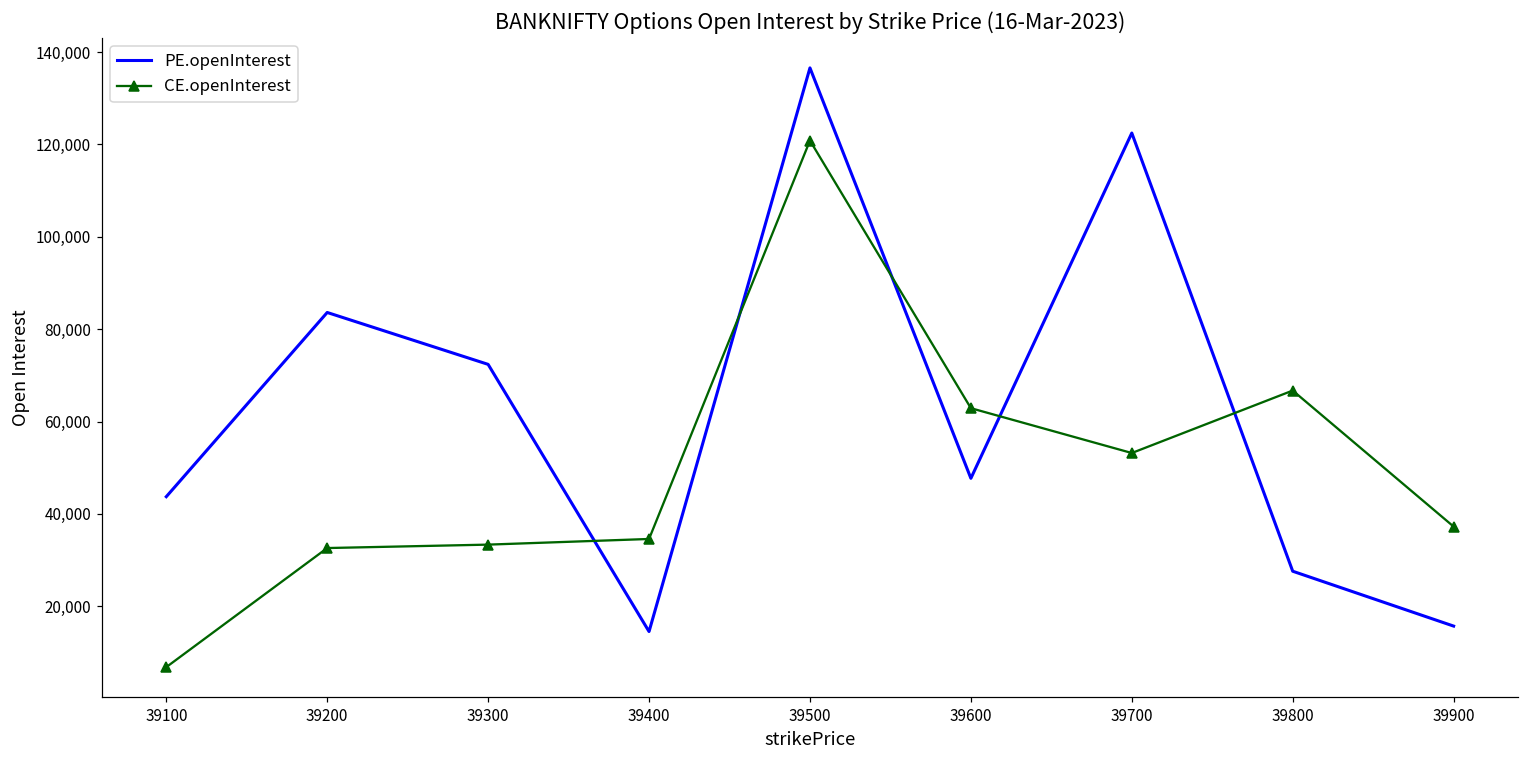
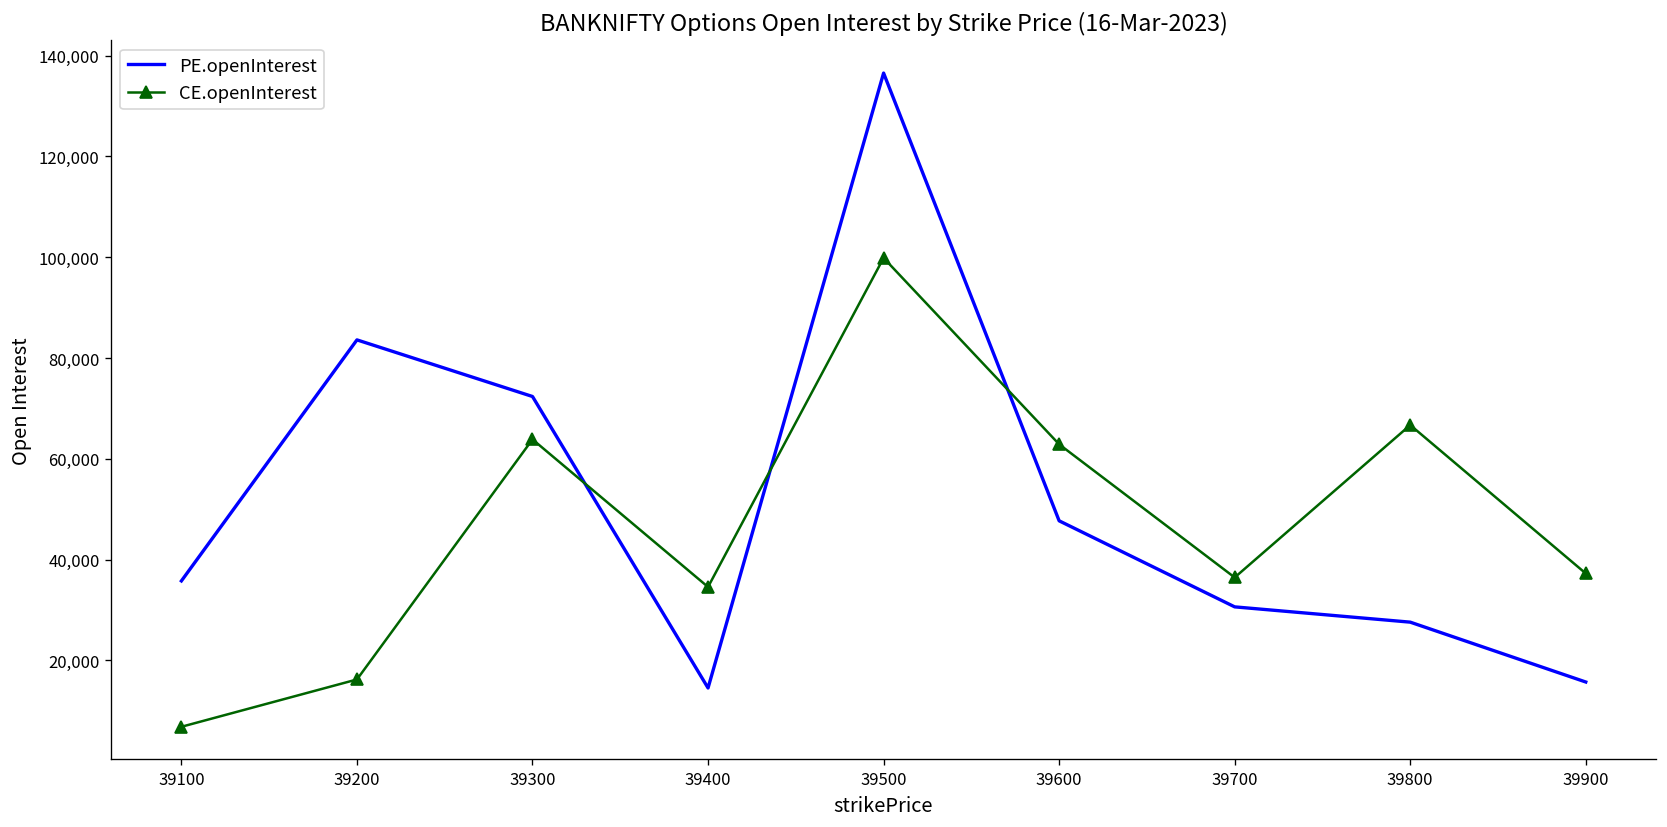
  {
    "PE.openInterest": {
-     "39100": "44,000",
+     "39100": "36,000",
      "39200": "84,000",
      "39300": "72,000",
      "39400": "15,000",
      "39500": "137,000",
      "39600": "48,000",
-     "39700": "122,000",
+     "39700": "31,000",
      "39800": "28,000",
      "39900": "16,000"
    },
    "CE.openInterest": {
      "39100": "7,000",
-     "39200": "33,000",
-     "39300": "33,000",
+     "39200": "16,000",
+     "39300": "64,000",
      "39400": "35,000",
-     "39500": "121,000",
+     "39500": "100,000",
      "39600": "63,000",
-     "39700": "53,000",
+     "39700": "36,000",
      "39800": "67,000",
      "39900": "37,000"
    }
  }
